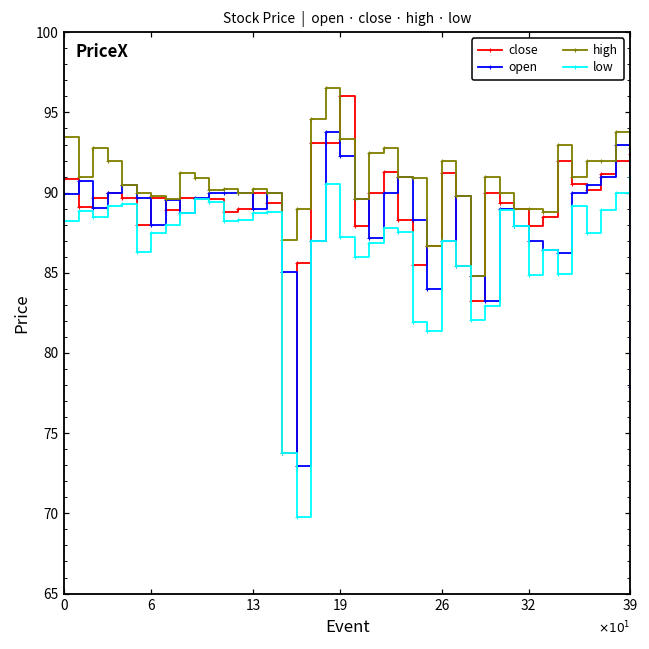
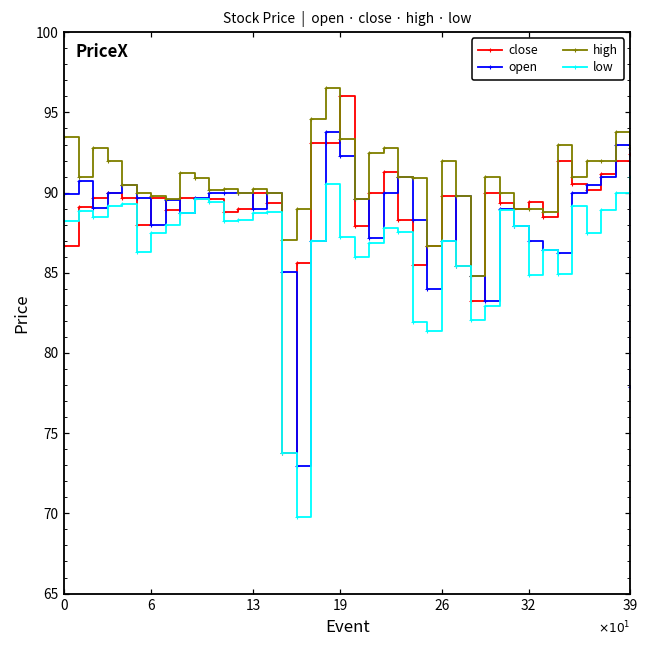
  {
    "close": {
-     "0": 90.9,
+     "0": 86.7,
      "13": 90.0,
      "19": 96.0,
-     "26": 91.2,
-     "32": 87.9,
+     "26": 89.8,
+     "32": 89.4,
      "39": 92.4
    },
    "open": {
      "0": 89.9,
      "6": 88.0,
      "13": 89.0,
      "19": 92.3,
      "32": 87.0,
      "39": 77.9
    },
    "high": {
      "0": 93.5,
      "13": 90.2,
      "19": 93.4,
      "26": 92.0,
      "32": 89.0,
      "39": 92.8
    },
    "low": {
      "0": 88.3,
      "6": 87.5,
      "13": 88.8,
      "19": 87.3,
      "32": 84.9,
      "39": 91.0
    }
  }
